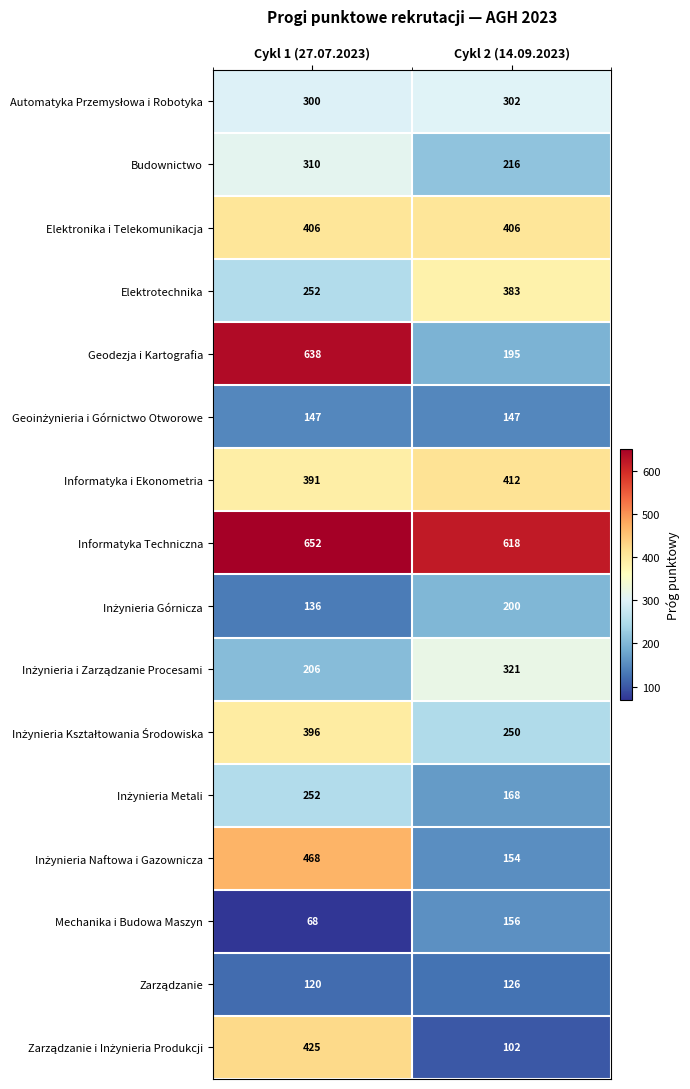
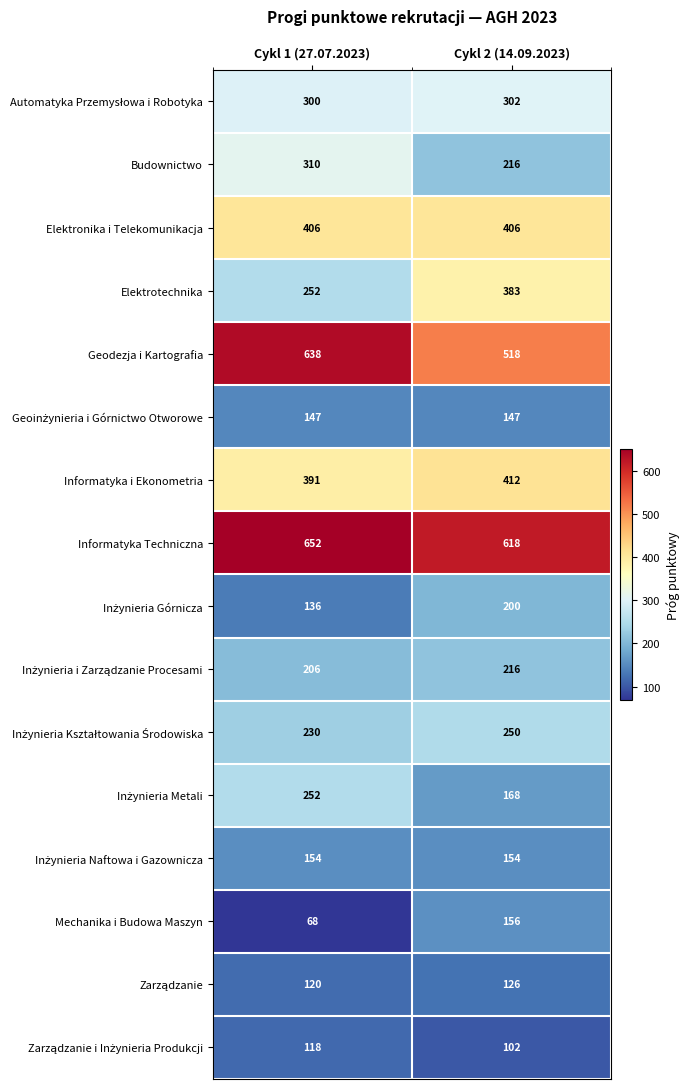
  {
    "Automatyka Przemysłowa i Robotyka": {
      "Cykl 1 (27.07.2023)": 300,
      "Cykl 2 (14.09.2023)": 302
    },
    "Budownictwo": {
      "Cykl 1 (27.07.2023)": 310,
      "Cykl 2 (14.09.2023)": 216
    },
    "Elektronika i Telekomunikacja": {
      "Cykl 1 (27.07.2023)": 406,
      "Cykl 2 (14.09.2023)": 406
    },
    "Elektrotechnika": {
      "Cykl 1 (27.07.2023)": 252,
      "Cykl 2 (14.09.2023)": 383
    },
    "Geodezja i Kartografia": {
      "Cykl 1 (27.07.2023)": 638,
-     "Cykl 2 (14.09.2023)": 195
+     "Cykl 2 (14.09.2023)": 518
    },
    "Geoinżynieria i Górnictwo Otworowe": {
      "Cykl 1 (27.07.2023)": 147,
      "Cykl 2 (14.09.2023)": 147
    },
    "Informatyka i Ekonometria": {
      "Cykl 1 (27.07.2023)": 391,
      "Cykl 2 (14.09.2023)": 412
    },
    "Informatyka Techniczna": {
      "Cykl 1 (27.07.2023)": 652,
      "Cykl 2 (14.09.2023)": 618
    },
    "Inżynieria Górnicza": {
      "Cykl 1 (27.07.2023)": 136,
      "Cykl 2 (14.09.2023)": 200
    },
    "Inżynieria i Zarządzanie Procesami": {
      "Cykl 1 (27.07.2023)": 206,
-     "Cykl 2 (14.09.2023)": 321
+     "Cykl 2 (14.09.2023)": 216
    },
    "Inżynieria Kształtowania Środowiska": {
-     "Cykl 1 (27.07.2023)": 396,
+     "Cykl 1 (27.07.2023)": 230,
      "Cykl 2 (14.09.2023)": 250
    },
    "Inżynieria Metali": {
      "Cykl 1 (27.07.2023)": 252,
      "Cykl 2 (14.09.2023)": 168
    },
    "Inżynieria Naftowa i Gazownicza": {
-     "Cykl 1 (27.07.2023)": 468,
+     "Cykl 1 (27.07.2023)": 154,
      "Cykl 2 (14.09.2023)": 154
    },
    "Mechanika i Budowa Maszyn": {
      "Cykl 1 (27.07.2023)": 68,
      "Cykl 2 (14.09.2023)": 156
    },
    "Zarządzanie": {
      "Cykl 1 (27.07.2023)": 120,
      "Cykl 2 (14.09.2023)": 126
    },
    "Zarządzanie i Inżynieria Produkcji": {
-     "Cykl 1 (27.07.2023)": 425,
+     "Cykl 1 (27.07.2023)": 118,
      "Cykl 2 (14.09.2023)": 102
    }
  }
